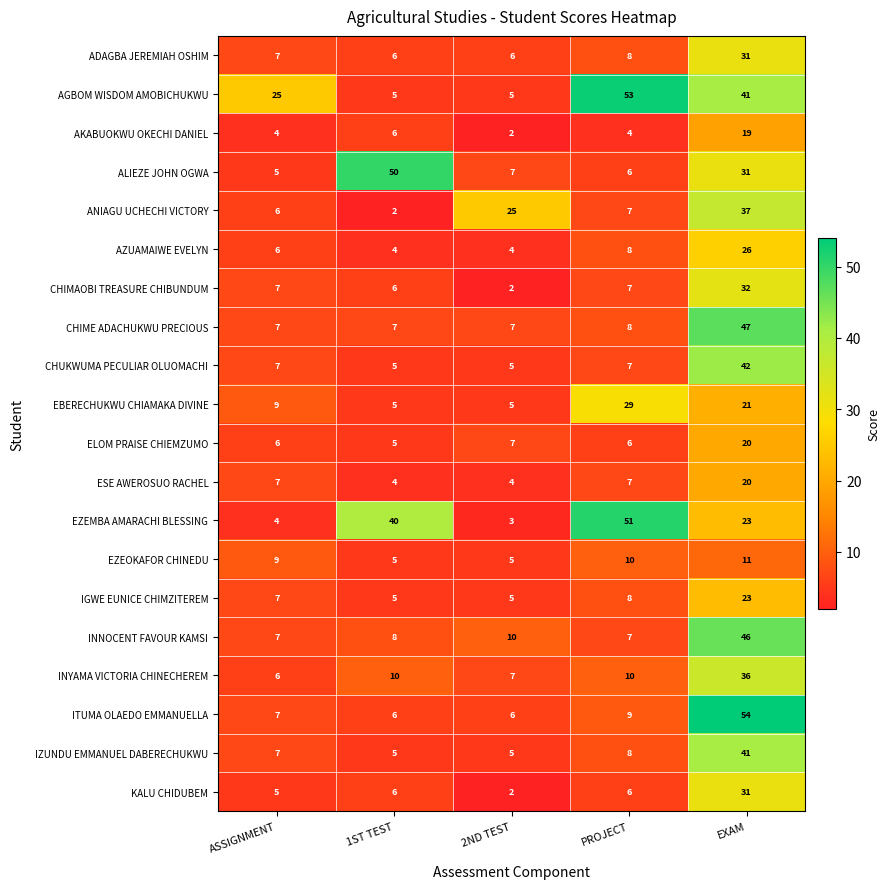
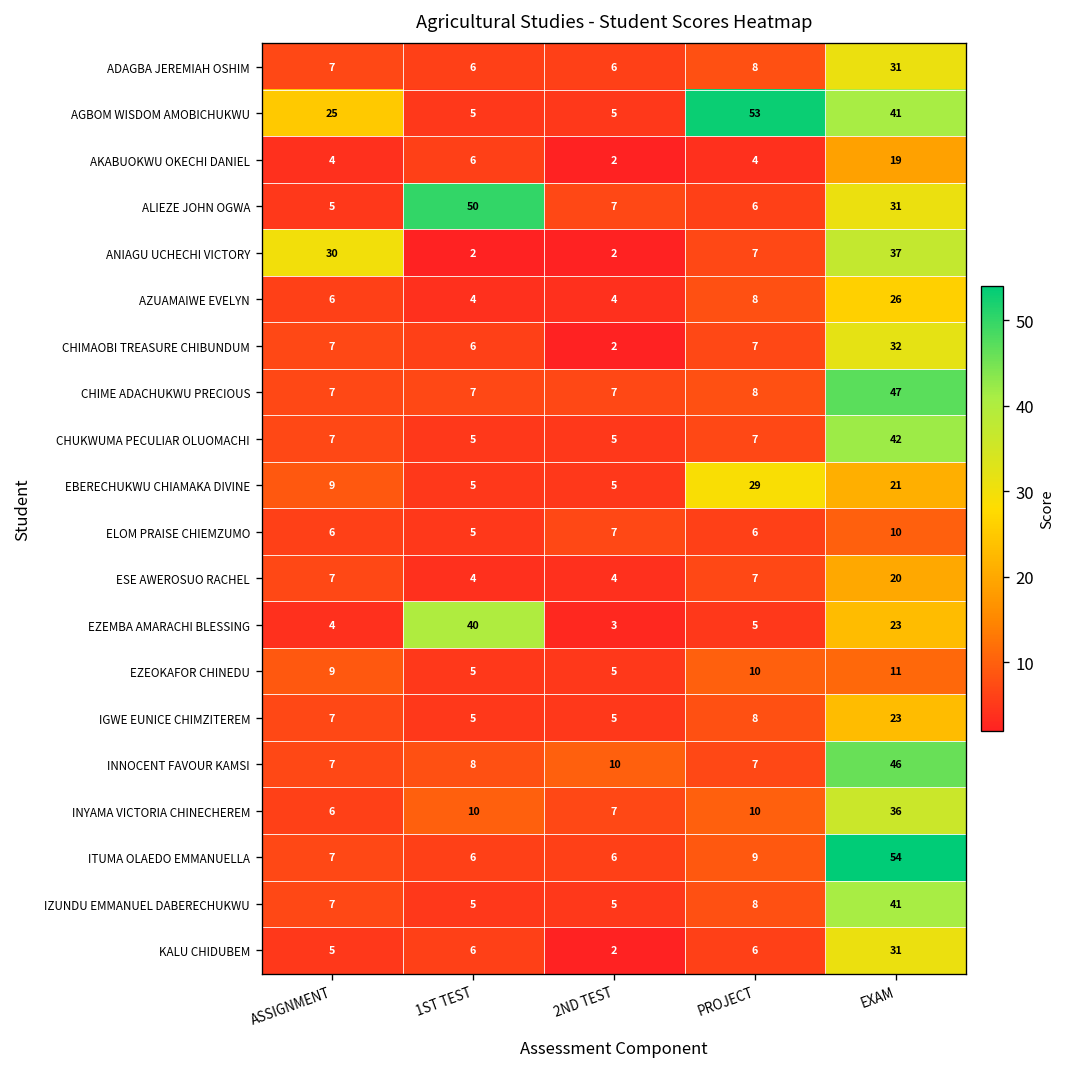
  {
    "ADAGBA JEREMIAH OSHIM": {
      "ASSIGNMENT": 7,
      "1ST TEST": 6,
      "2ND TEST": 6,
      "PROJECT": 8,
      "EXAM": 31
    },
    "AGBOM WISDOM AMOBICHUKWU": {
      "ASSIGNMENT": 25,
      "1ST TEST": 5,
      "2ND TEST": 5,
      "PROJECT": 53,
      "EXAM": 41
    },
    "AKABUOKWU OKECHI DANIEL": {
      "ASSIGNMENT": 4,
      "1ST TEST": 6,
      "2ND TEST": 2,
      "PROJECT": 4,
      "EXAM": 19
    },
    "ALIEZE JOHN OGWA": {
      "ASSIGNMENT": 5,
      "1ST TEST": 50,
      "2ND TEST": 7,
      "PROJECT": 6,
      "EXAM": 31
    },
    "ANIAGU UCHECHI VICTORY": {
-     "ASSIGNMENT": 6,
+     "ASSIGNMENT": 30,
      "1ST TEST": 2,
-     "2ND TEST": 25,
+     "2ND TEST": 2,
      "PROJECT": 7,
      "EXAM": 37
    },
    "AZUAMAIWE EVELYN": {
      "ASSIGNMENT": 6,
      "1ST TEST": 4,
      "2ND TEST": 4,
      "PROJECT": 8,
      "EXAM": 26
    },
    "CHIMAOBI TREASURE CHIBUNDUM": {
      "ASSIGNMENT": 7,
      "1ST TEST": 6,
      "2ND TEST": 2,
      "PROJECT": 7,
      "EXAM": 32
    },
    "CHIME ADACHUKWU PRECIOUS": {
      "ASSIGNMENT": 7,
      "1ST TEST": 7,
      "2ND TEST": 7,
      "PROJECT": 8,
      "EXAM": 47
    },
    "CHUKWUMA PECULIAR OLUOMACHI": {
      "ASSIGNMENT": 7,
      "1ST TEST": 5,
      "2ND TEST": 5,
      "PROJECT": 7,
      "EXAM": 42
    },
    "EBERECHUKWU CHIAMAKA DIVINE": {
      "ASSIGNMENT": 9,
      "1ST TEST": 5,
      "2ND TEST": 5,
      "PROJECT": 29,
      "EXAM": 21
    },
    "ELOM PRAISE CHIEMZUMO": {
      "ASSIGNMENT": 6,
      "1ST TEST": 5,
      "2ND TEST": 7,
      "PROJECT": 6,
-     "EXAM": 20
+     "EXAM": 10
    },
    "ESE AWEROSUO RACHEL": {
      "ASSIGNMENT": 7,
      "1ST TEST": 4,
      "2ND TEST": 4,
      "PROJECT": 7,
      "EXAM": 20
    },
    "EZEMBA AMARACHI BLESSING": {
      "ASSIGNMENT": 4,
      "1ST TEST": 40,
      "2ND TEST": 3,
-     "PROJECT": 51,
+     "PROJECT": 5,
      "EXAM": 23
    },
    "EZEOKAFOR CHINEDU": {
      "ASSIGNMENT": 9,
      "1ST TEST": 5,
      "2ND TEST": 5,
      "PROJECT": 10,
      "EXAM": 11
    },
    "IGWE EUNICE CHIMZITEREM": {
      "ASSIGNMENT": 7,
      "1ST TEST": 5,
      "2ND TEST": 5,
      "PROJECT": 8,
      "EXAM": 23
    },
    "INNOCENT FAVOUR KAMSI": {
      "ASSIGNMENT": 7,
      "1ST TEST": 8,
      "2ND TEST": 10,
      "PROJECT": 7,
      "EXAM": 46
    },
    "INYAMA VICTORIA CHINECHEREM": {
      "ASSIGNMENT": 6,
      "1ST TEST": 10,
      "2ND TEST": 7,
      "PROJECT": 10,
      "EXAM": 36
    },
    "ITUMA OLAEDO EMMANUELLA": {
      "ASSIGNMENT": 7,
      "1ST TEST": 6,
      "2ND TEST": 6,
      "PROJECT": 9,
      "EXAM": 54
    },
    "IZUNDU EMMANUEL DABERECHUKWU": {
      "ASSIGNMENT": 7,
      "1ST TEST": 5,
      "2ND TEST": 5,
      "PROJECT": 8,
      "EXAM": 41
    },
    "KALU CHIDUBEM": {
      "ASSIGNMENT": 5,
      "1ST TEST": 6,
      "2ND TEST": 2,
      "PROJECT": 6,
      "EXAM": 31
    }
  }
